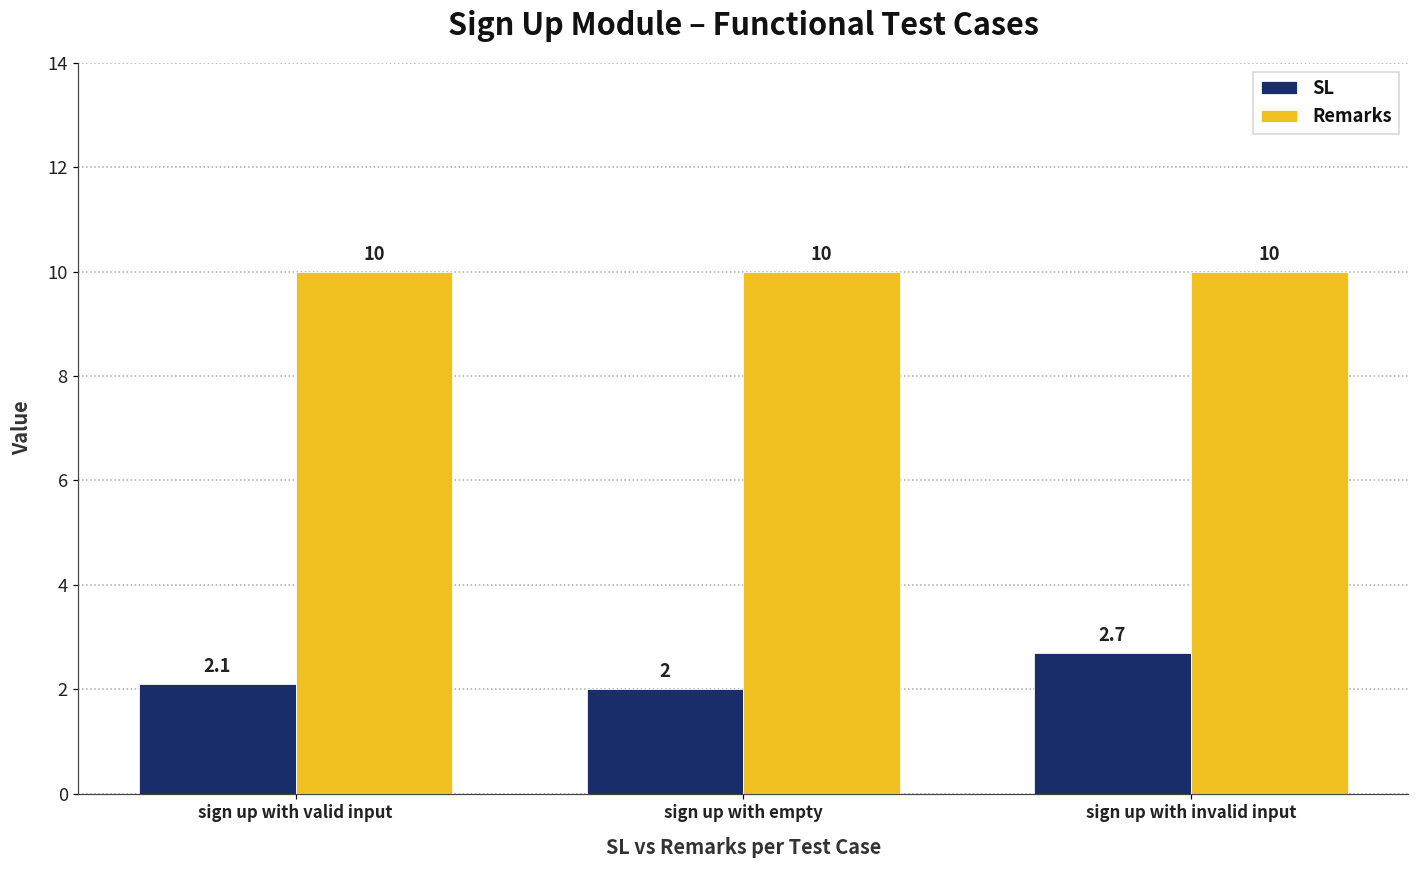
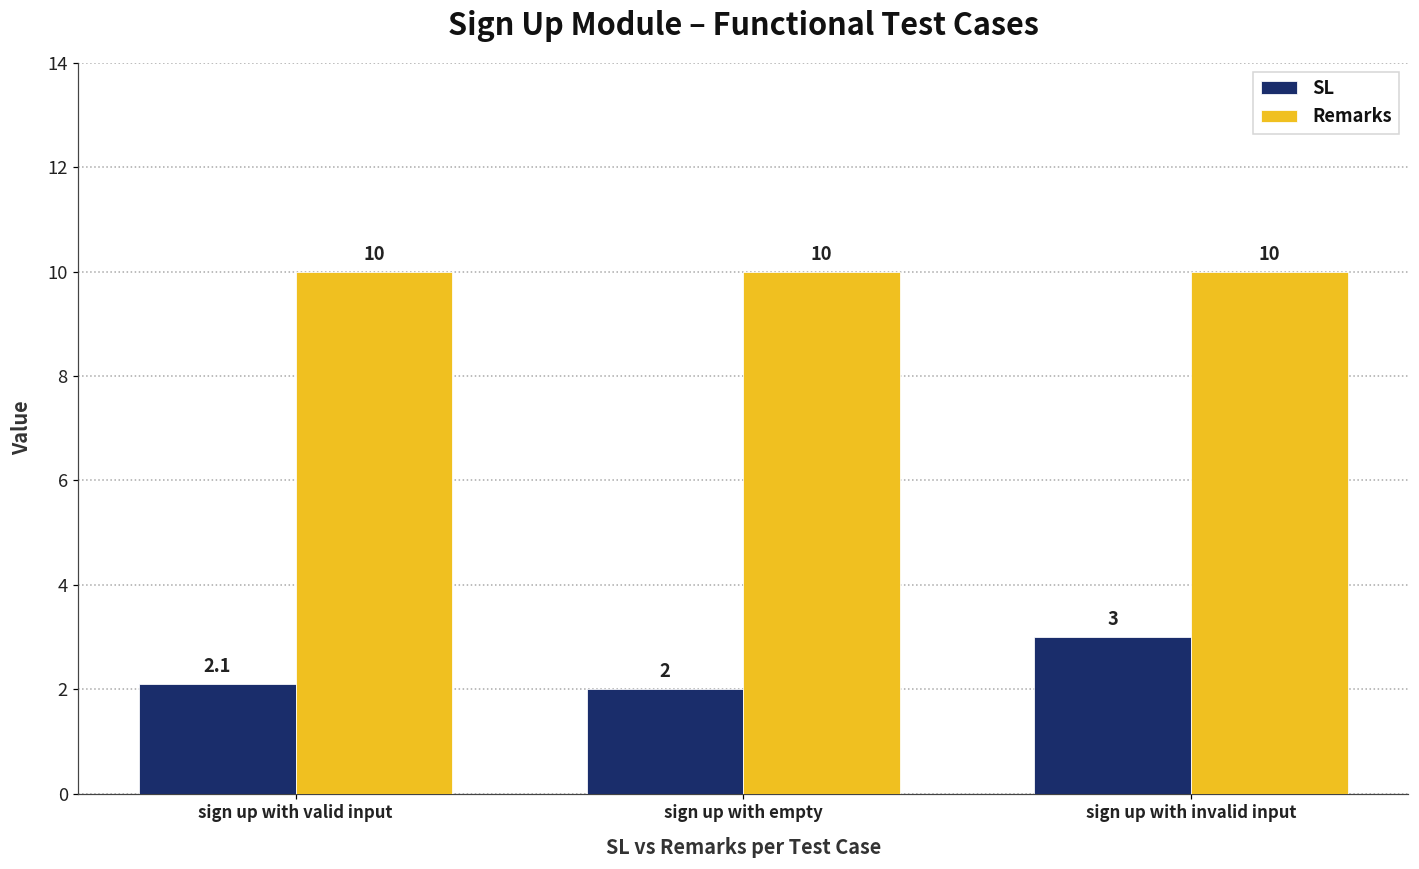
  {
    "SL": {
      "sign up with valid input": 2.1,
      "sign up with empty": 2,
-     "sign up with invalid input": 2.7
+     "sign up with invalid input": 3
    },
    "Remarks": {
      "sign up with valid input": 10,
      "sign up with empty": 10,
      "sign up with invalid input": 10
    }
  }
